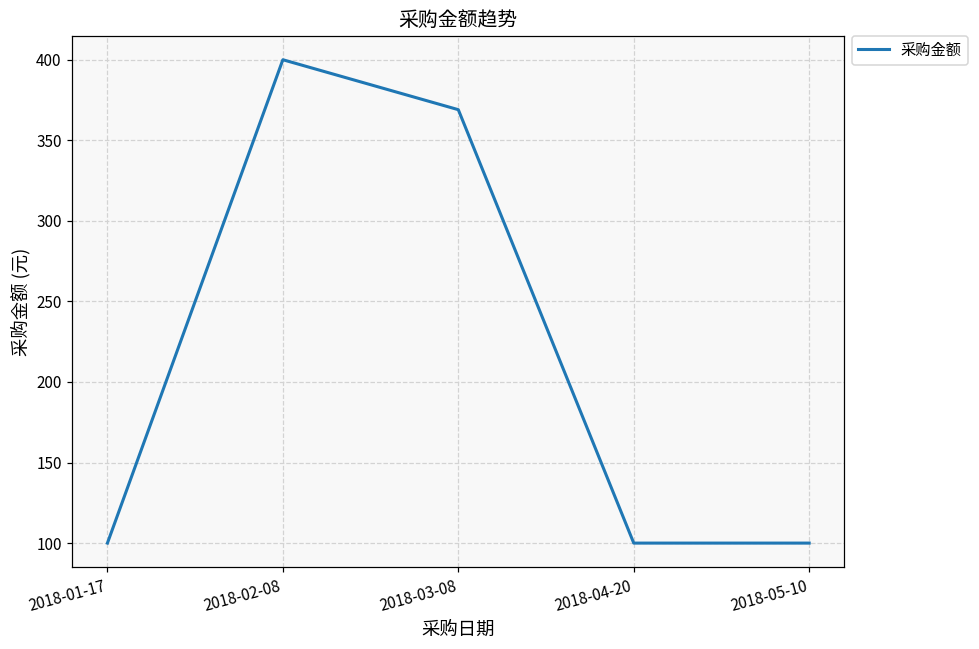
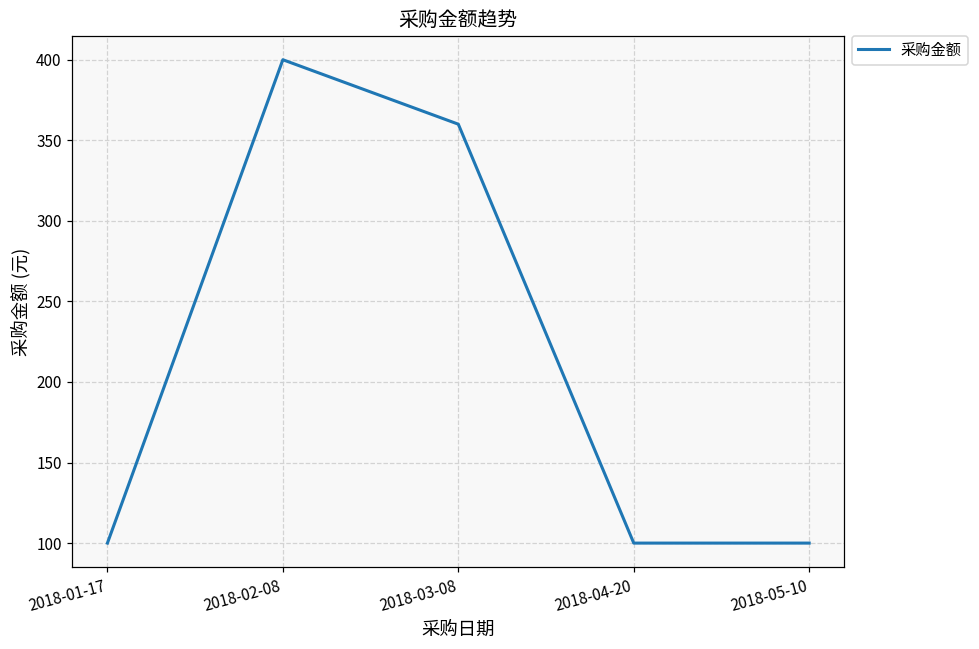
  {
    "2018-01-17": 100,
    "2018-02-08": 400,
-   "2018-03-08": 369,
+   "2018-03-08": 360,
    "2018-04-20": 100,
    "2018-05-10": 100
  }
